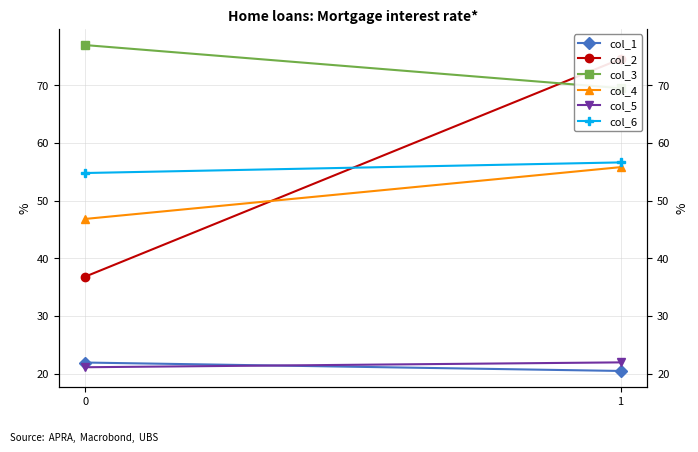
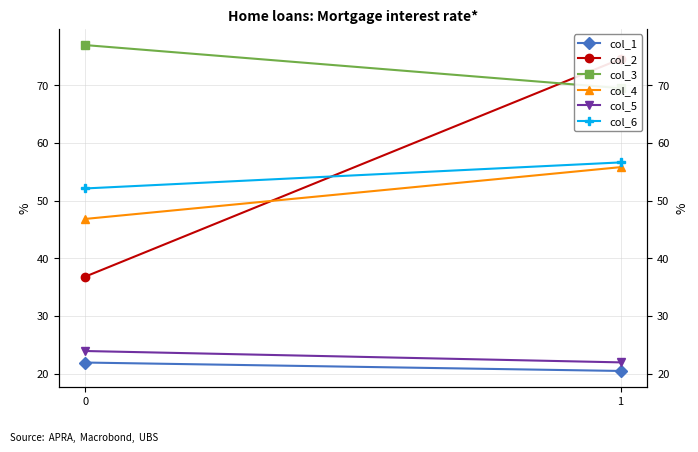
  {
    "col_1": {
      "0": 22,
      "1": 20
    },
    "col_2": {
      "0": 37
    },
    "col_3": {
      "0": 77
    },
    "col_4": {
      "0": 47,
      "1": 56
    },
    "col_5": {
-     "0": 21,
+     "0": 24,
      "1": 22
    },
    "col_6": {
-     "0": 55,
+     "0": 52,
      "1": 57
    }
  }
